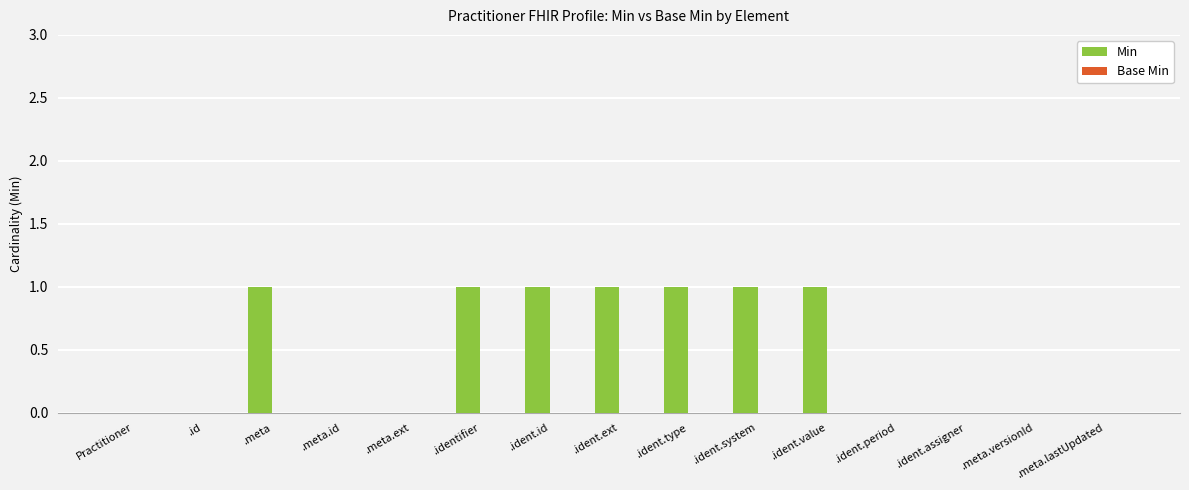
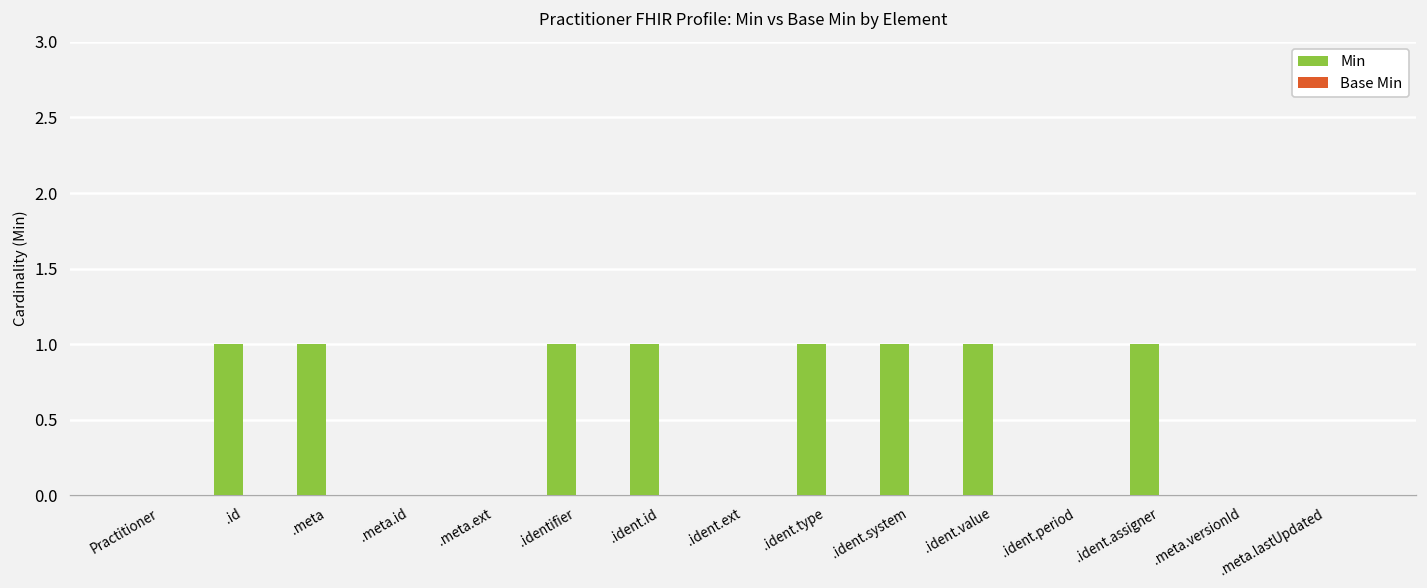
  {
    "Min": {
      "Practitioner": 0,
-     ".id": 0,
+     ".id": 1,
      ".meta": 1,
      ".meta.id": 0,
      ".meta.ext": 0,
      ".identifier": 1,
      ".ident.id": 1,
-     ".ident.ext": 1,
+     ".ident.ext": 0,
      ".ident.type": 1,
      ".ident.system": 1,
      ".ident.value": 1,
      ".ident.period": 0,
-     ".ident.assigner": 0,
+     ".ident.assigner": 1,
      ".meta.versionId": 0,
      ".meta.lastUpdated": 0
    },
    "Base Min": {
      "Practitioner": 0,
      ".id": 0,
      ".meta": 0,
      ".meta.id": 0,
      ".meta.ext": 0,
      ".identifier": 0,
      ".ident.id": 0,
      ".ident.ext": 0,
      ".ident.type": 0,
      ".ident.system": 0,
      ".ident.value": 0,
      ".ident.period": 0,
      ".ident.assigner": 0,
      ".meta.versionId": 0,
      ".meta.lastUpdated": 0
    }
  }
